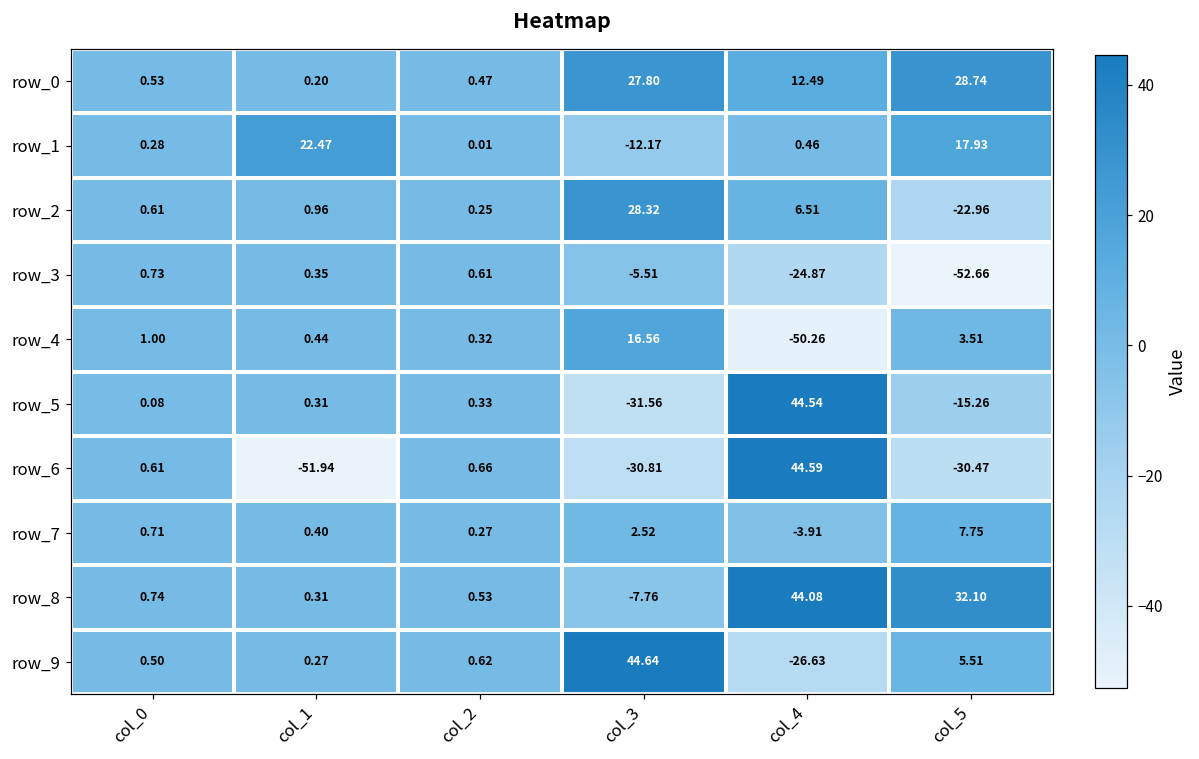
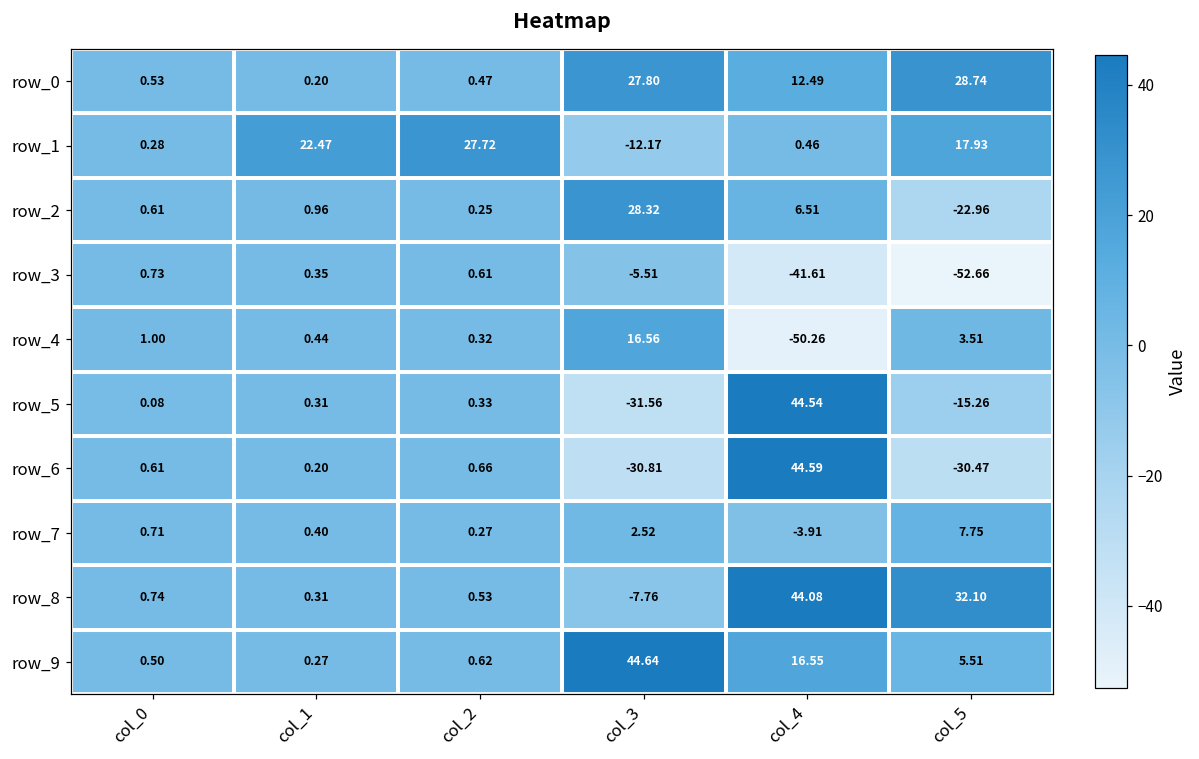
  {
    "row_0": {
      "col_0": 0.53,
      "col_1": 0.20,
      "col_2": 0.47,
      "col_3": 27.80,
      "col_4": 12.49,
      "col_5": 28.74
    },
    "row_1": {
      "col_0": 0.28,
      "col_1": 22.47,
-     "col_2": 0.01,
+     "col_2": 27.72,
      "col_3": -12.17,
      "col_4": 0.46,
      "col_5": 17.93
    },
    "row_2": {
      "col_0": 0.61,
      "col_1": 0.96,
      "col_2": 0.25,
      "col_3": 28.32,
      "col_4": 6.51,
      "col_5": -22.96
    },
    "row_3": {
      "col_0": 0.73,
      "col_1": 0.35,
      "col_2": 0.61,
      "col_3": -5.51,
-     "col_4": -24.87,
+     "col_4": -41.61,
      "col_5": -52.66
    },
    "row_4": {
      "col_0": 1.00,
      "col_1": 0.44,
      "col_2": 0.32,
      "col_3": 16.56,
      "col_4": -50.26,
      "col_5": 3.51
    },
    "row_5": {
      "col_0": 0.08,
      "col_1": 0.31,
      "col_2": 0.33,
      "col_3": -31.56,
      "col_4": 44.54,
      "col_5": -15.26
    },
    "row_6": {
      "col_0": 0.61,
-     "col_1": -51.94,
+     "col_1": 0.20,
      "col_2": 0.66,
      "col_3": -30.81,
      "col_4": 44.59,
      "col_5": -30.47
    },
    "row_7": {
      "col_0": 0.71,
      "col_1": 0.40,
      "col_2": 0.27,
      "col_3": 2.52,
      "col_4": -3.91,
      "col_5": 7.75
    },
    "row_8": {
      "col_0": 0.74,
      "col_1": 0.31,
      "col_2": 0.53,
      "col_3": -7.76,
      "col_4": 44.08,
      "col_5": 32.10
    },
    "row_9": {
      "col_0": 0.50,
      "col_1": 0.27,
      "col_2": 0.62,
      "col_3": 44.64,
-     "col_4": -26.63,
+     "col_4": 16.55,
      "col_5": 5.51
    }
  }
